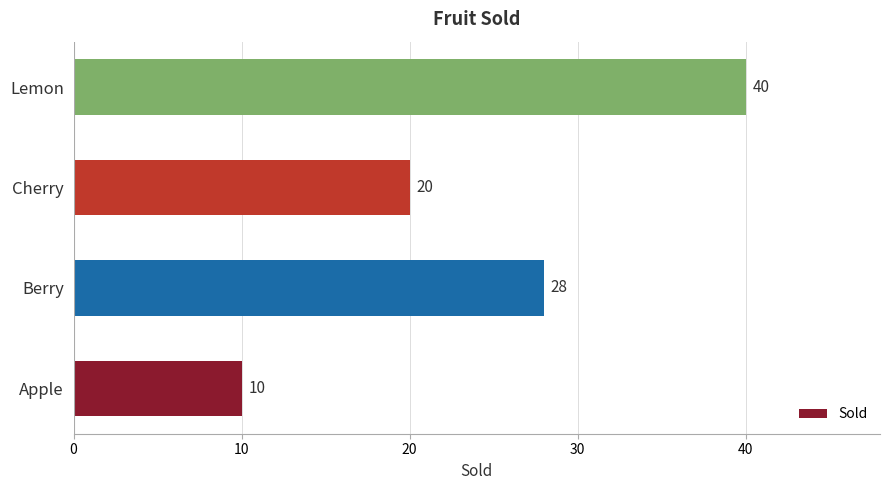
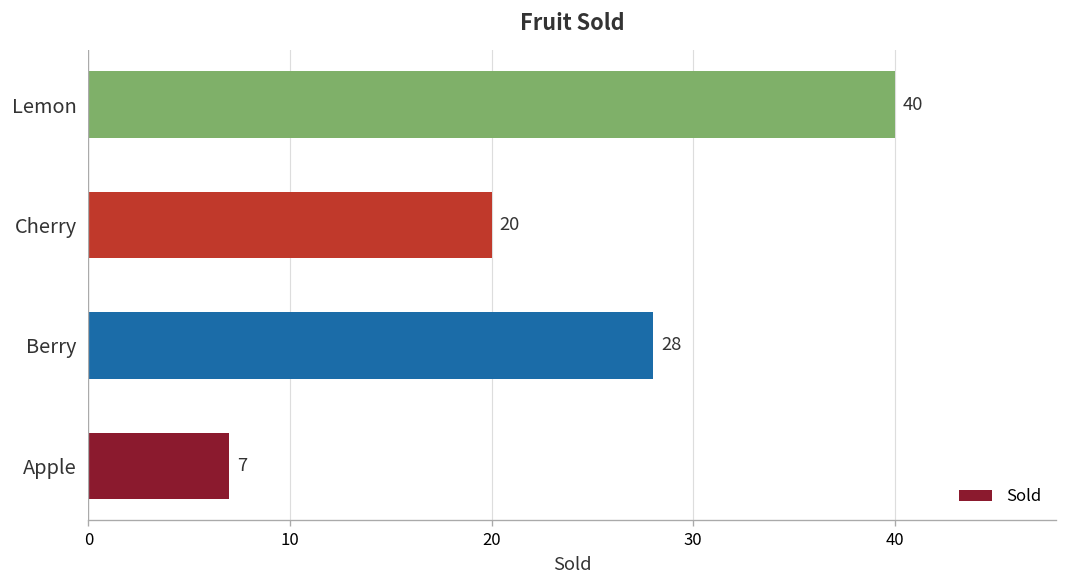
  {
    "Lemon": 40,
    "Cherry": 20,
    "Berry": 28,
-   "Apple": 10
+   "Apple": 7
  }
